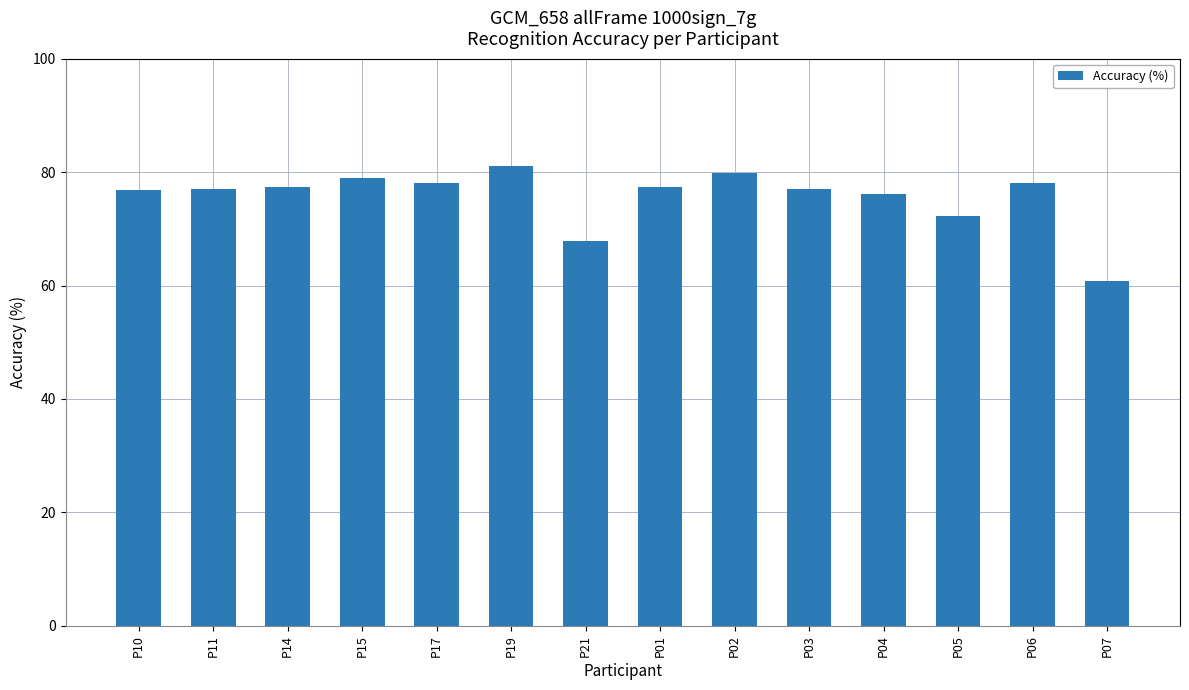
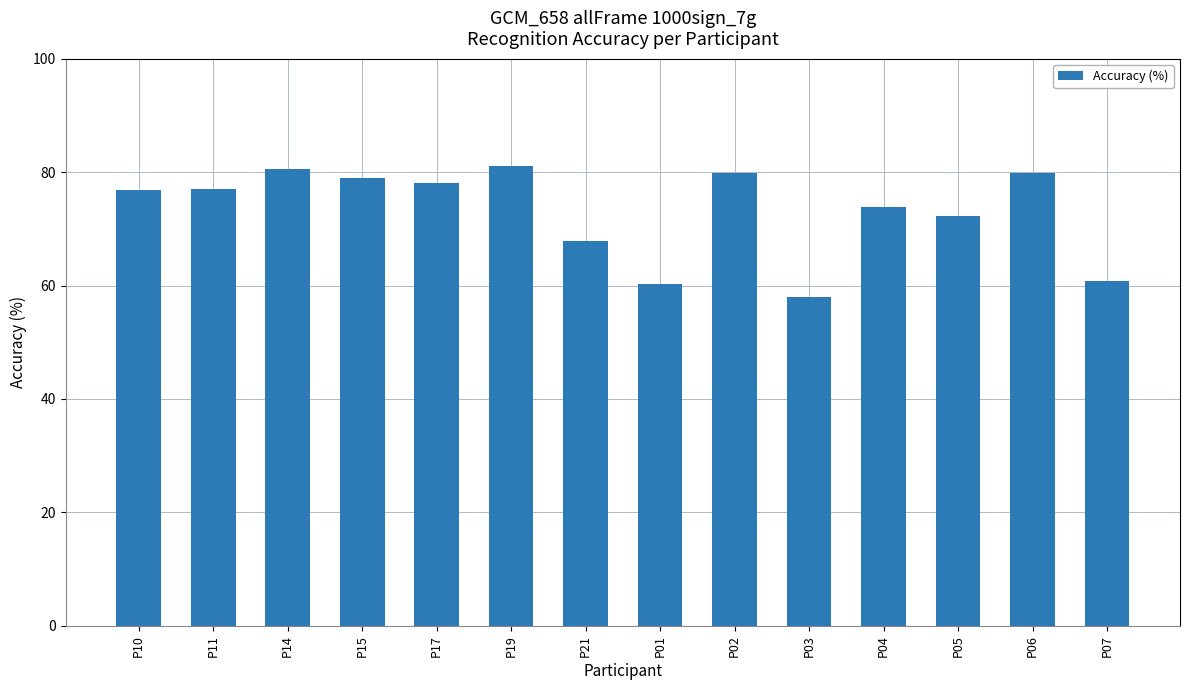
  {
    "P10": 77,
    "P11": 77,
-   "P14": 77,
+   "P14": 81,
    "P15": 79,
    "P17": 78,
    "P19": 81,
    "P21": 68,
-   "P01": 77,
+   "P01": 60,
    "P02": 80,
-   "P03": 77,
-   "P04": 76,
+   "P03": 58,
+   "P04": 74,
    "P05": 72,
-   "P06": 78,
+   "P06": 80,
    "P07": 61
  }
